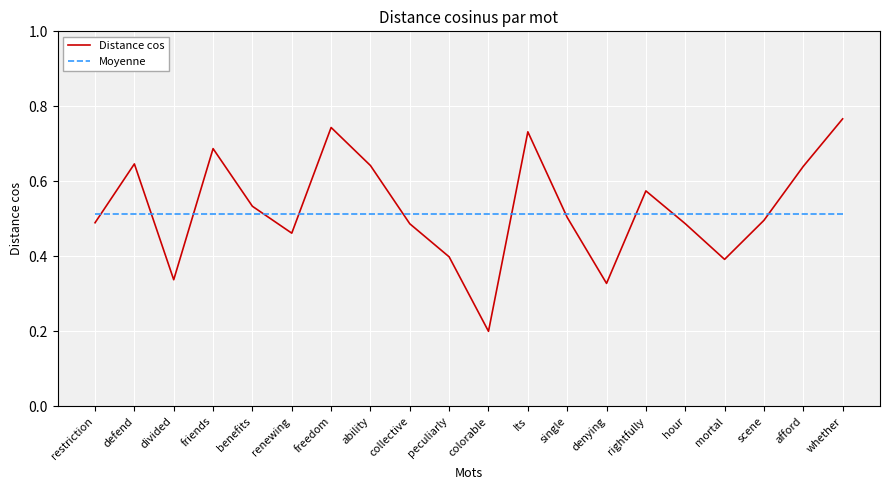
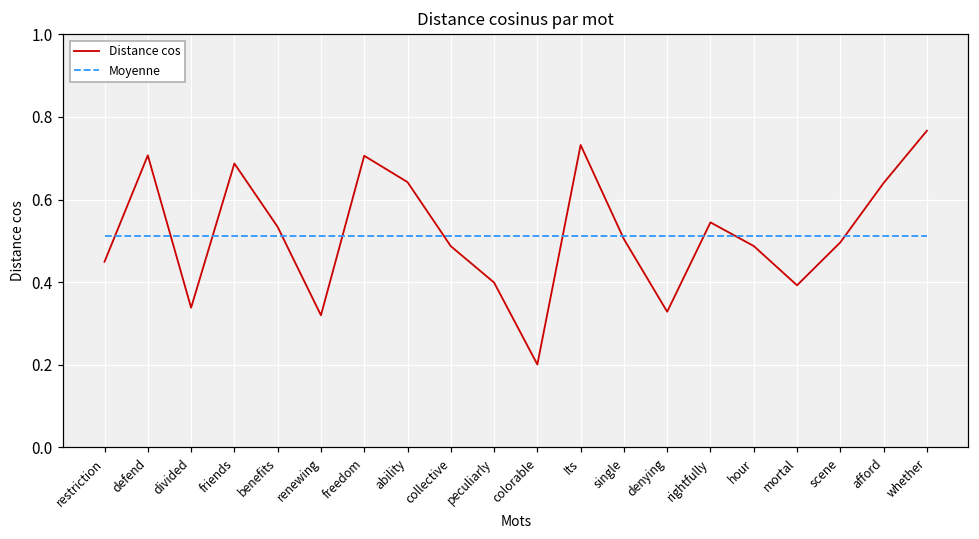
  {
    "Distance cos": {
-     "restriction": 0.49,
-     "defend": 0.65,
+     "restriction": 0.45,
+     "defend": 0.71,
      "divided": 0.34,
      "friends": 0.69,
      "benefits": 0.53,
-     "renewing": 0.46,
-     "freedom": 0.74,
+     "renewing": 0.32,
+     "freedom": 0.71,
      "ability": 0.64,
      "collective": 0.49,
      "peculiarly": 0.40,
      "colorable": 0.20,
      "Its": 0.73,
      "single": 0.50,
      "denying": 0.33,
-     "rightfully": 0.57,
+     "rightfully": 0.54,
      "hour": 0.49,
      "mortal": 0.39,
      "scene": 0.50,
      "afford": 0.64,
      "whether": 0.77
    },
    "Moyenne": {
      "restriction": 0.51,
      "defend": 0.51,
      "divided": 0.51,
      "friends": 0.51,
      "benefits": 0.51,
      "renewing": 0.51,
      "freedom": 0.51,
      "ability": 0.51,
      "collective": 0.51,
      "peculiarly": 0.51,
      "colorable": 0.51,
      "Its": 0.51,
      "single": 0.51,
      "denying": 0.51,
      "rightfully": 0.51,
      "hour": 0.51,
      "mortal": 0.51,
      "scene": 0.51,
      "afford": 0.51,
      "whether": 0.51
    }
  }
